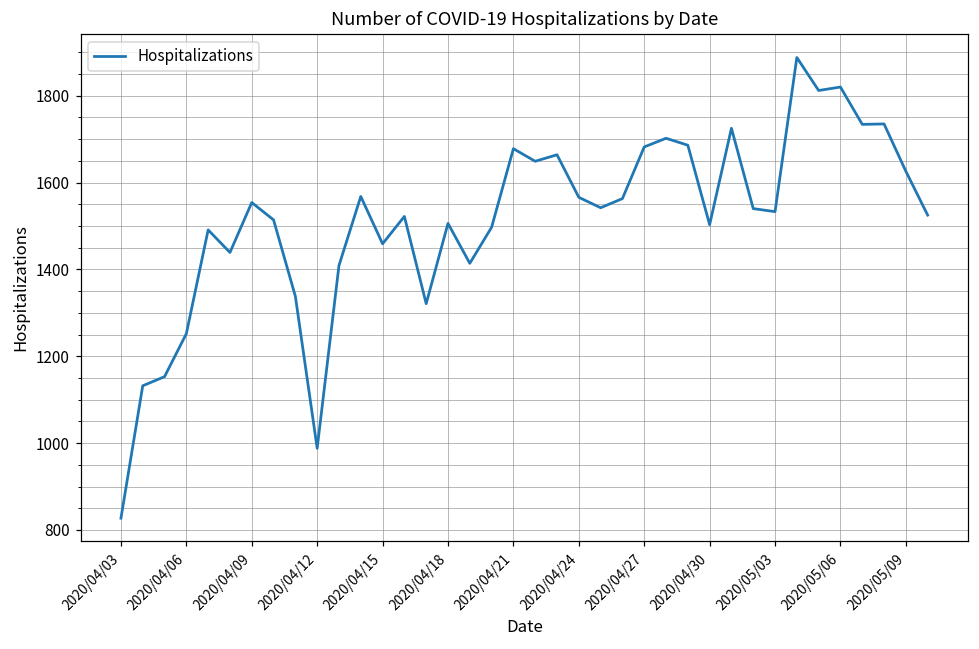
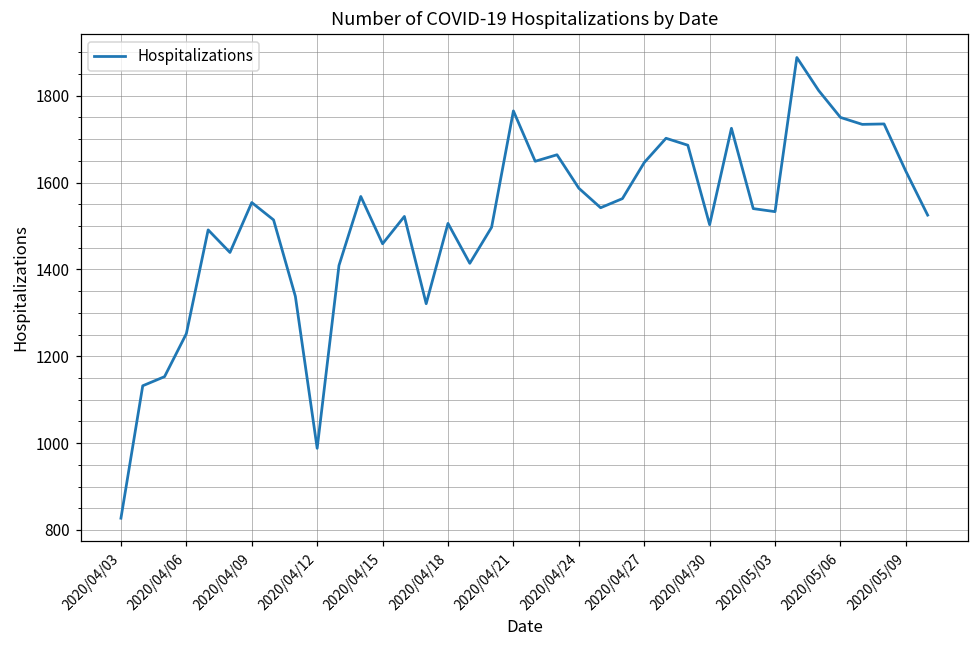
  {
    "2020/04/03": 830,
    "2020/04/06": 1250,
    "2020/04/09": 1550,
    "2020/04/12": 990,
    "2020/04/15": 1460,
    "2020/04/18": 1510,
-   "2020/04/21": 1680,
-   "2020/04/24": 1570,
-   "2020/04/27": 1680,
+   "2020/04/21": 1770,
+   "2020/04/24": 1590,
+   "2020/04/27": 1650,
    "2020/04/30": 1500,
    "2020/05/03": 1530,
-   "2020/05/06": 1820,
+   "2020/05/06": 1750,
    "2020/05/09": 1630
  }
